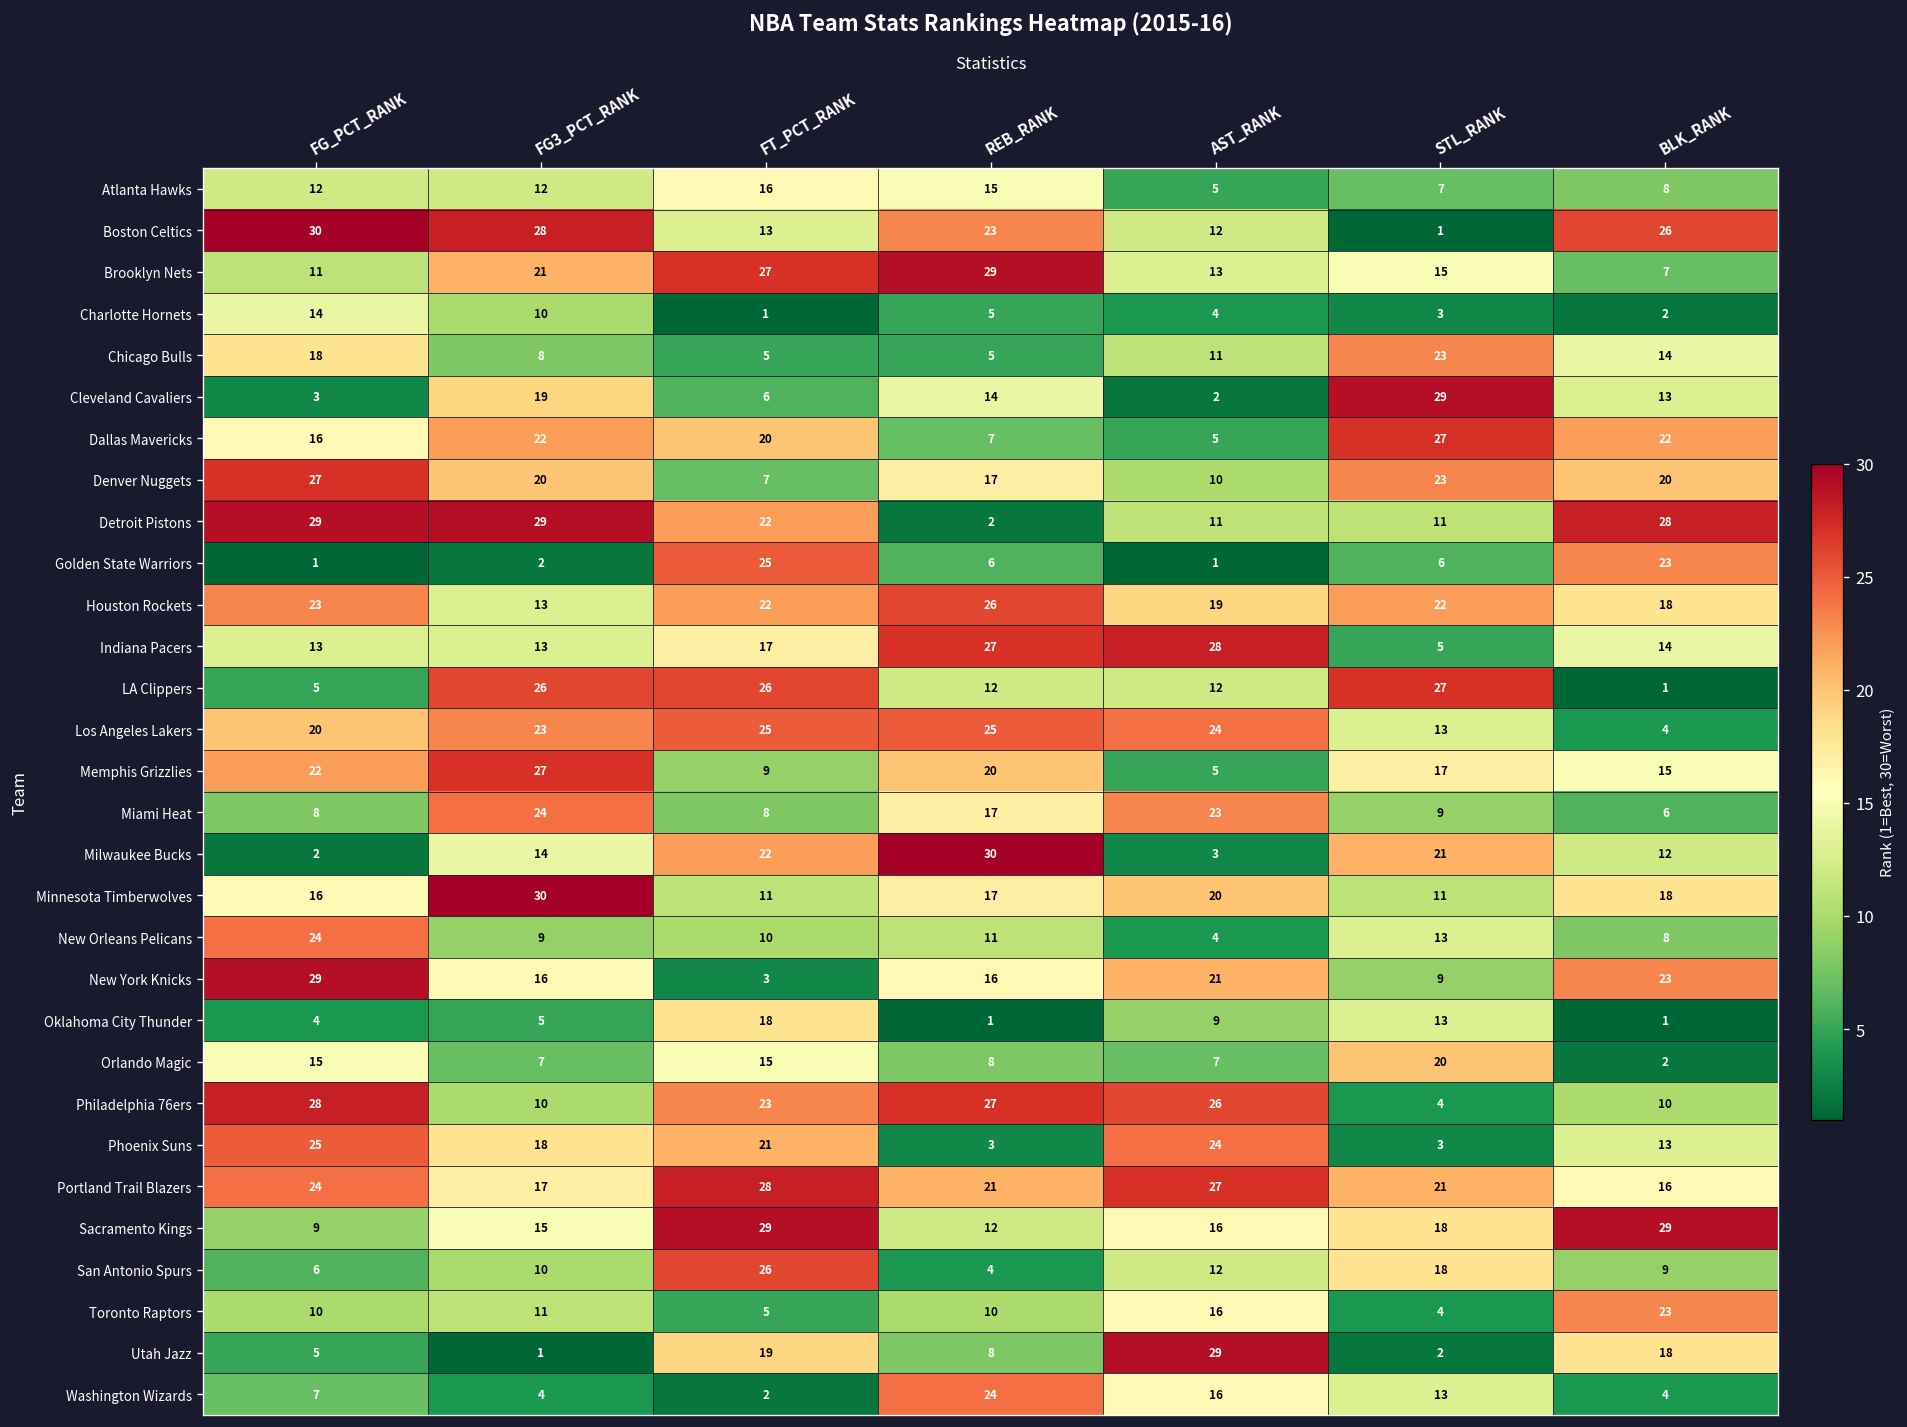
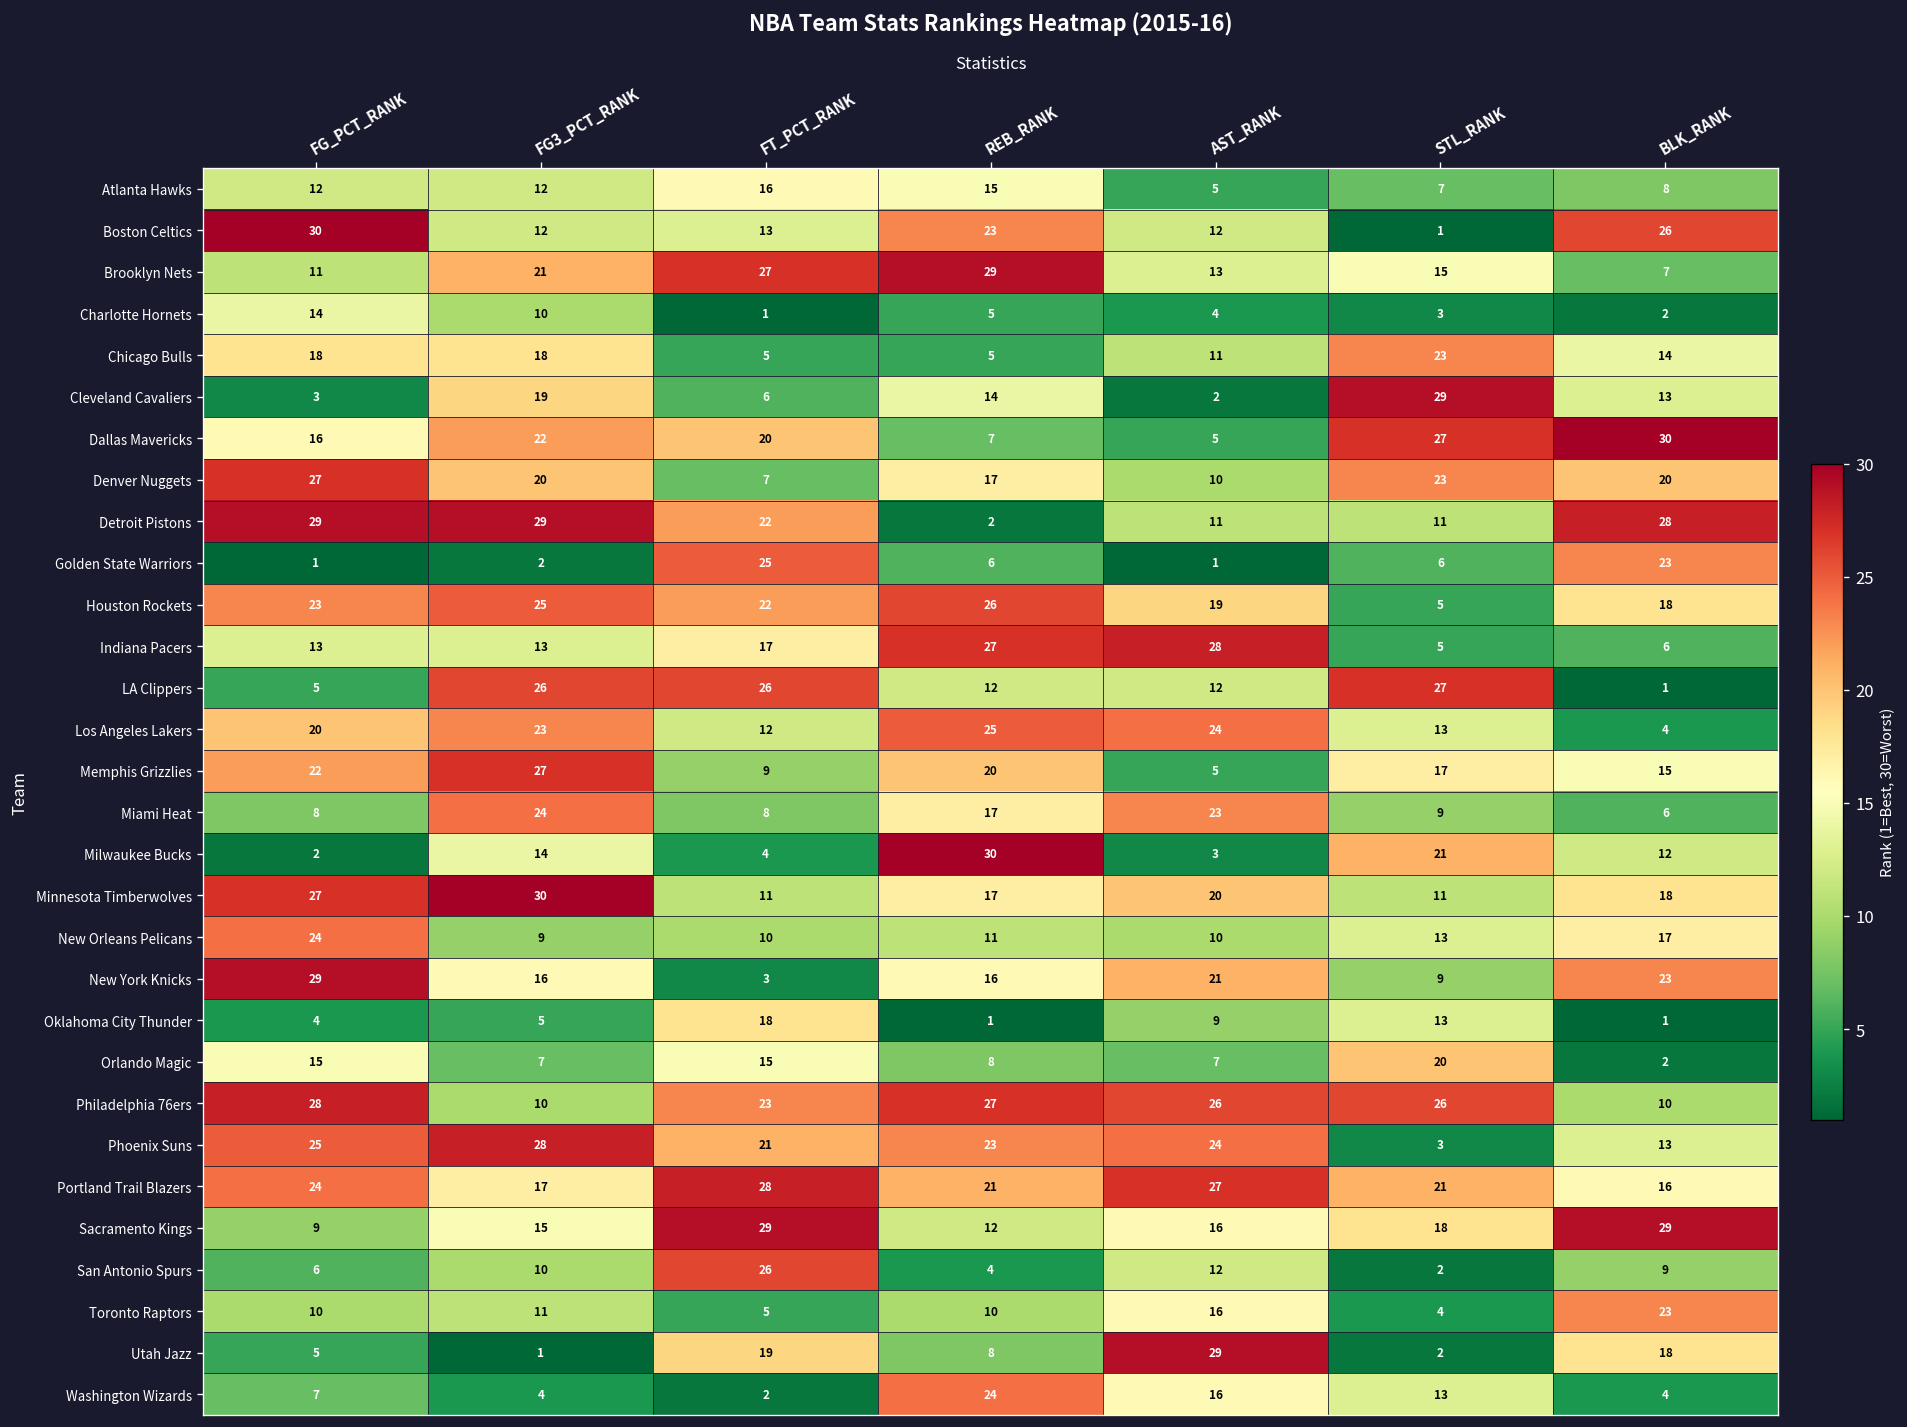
  {
    "Boston Celtics": {
      "FG_PCT_RANK": 30,
-     "FG3_PCT_RANK": 28,
+     "FG3_PCT_RANK": 12,
      "FT_PCT_RANK": 13,
      "REB_RANK": 23,
      "AST_RANK": 12,
      "STL_RANK": 1,
      "BLK_RANK": 26
    },
    "Chicago Bulls": {
      "FG_PCT_RANK": 18,
-     "FG3_PCT_RANK": 8,
+     "FG3_PCT_RANK": 18,
      "FT_PCT_RANK": 5,
      "REB_RANK": 5,
      "AST_RANK": 11,
      "STL_RANK": 23,
      "BLK_RANK": 14
    },
    "Dallas Mavericks": {
      "FG_PCT_RANK": 16,
      "FG3_PCT_RANK": 22,
      "FT_PCT_RANK": 20,
      "REB_RANK": 7,
      "AST_RANK": 5,
      "STL_RANK": 27,
-     "BLK_RANK": 22
+     "BLK_RANK": 30
    },
    "Houston Rockets": {
      "FG_PCT_RANK": 23,
-     "FG3_PCT_RANK": 13,
+     "FG3_PCT_RANK": 25,
      "FT_PCT_RANK": 22,
      "REB_RANK": 26,
      "AST_RANK": 19,
-     "STL_RANK": 22,
+     "STL_RANK": 5,
      "BLK_RANK": 18
    },
    "Indiana Pacers": {
      "FG_PCT_RANK": 13,
      "FG3_PCT_RANK": 13,
      "FT_PCT_RANK": 17,
      "REB_RANK": 27,
      "AST_RANK": 28,
      "STL_RANK": 5,
-     "BLK_RANK": 14
+     "BLK_RANK": 6
    },
    "Los Angeles Lakers": {
      "FG_PCT_RANK": 20,
      "FG3_PCT_RANK": 23,
-     "FT_PCT_RANK": 25,
+     "FT_PCT_RANK": 12,
      "REB_RANK": 25,
      "AST_RANK": 24,
      "STL_RANK": 13,
      "BLK_RANK": 4
    },
    "Milwaukee Bucks": {
      "FG_PCT_RANK": 2,
      "FG3_PCT_RANK": 14,
-     "FT_PCT_RANK": 22,
+     "FT_PCT_RANK": 4,
      "REB_RANK": 30,
      "AST_RANK": 3,
      "STL_RANK": 21,
      "BLK_RANK": 12
    },
    "Minnesota Timberwolves": {
-     "FG_PCT_RANK": 16,
+     "FG_PCT_RANK": 27,
      "FG3_PCT_RANK": 30,
      "FT_PCT_RANK": 11,
      "REB_RANK": 17,
      "AST_RANK": 20,
      "STL_RANK": 11,
      "BLK_RANK": 18
    },
    "New Orleans Pelicans": {
      "FG_PCT_RANK": 24,
      "FG3_PCT_RANK": 9,
      "FT_PCT_RANK": 10,
      "REB_RANK": 11,
-     "AST_RANK": 4,
+     "AST_RANK": 10,
      "STL_RANK": 13,
-     "BLK_RANK": 8
+     "BLK_RANK": 17
    },
    "Philadelphia 76ers": {
      "FG_PCT_RANK": 28,
      "FG3_PCT_RANK": 10,
      "FT_PCT_RANK": 23,
      "REB_RANK": 27,
      "AST_RANK": 26,
-     "STL_RANK": 4,
+     "STL_RANK": 26,
      "BLK_RANK": 10
    },
    "Phoenix Suns": {
      "FG_PCT_RANK": 25,
-     "FG3_PCT_RANK": 18,
+     "FG3_PCT_RANK": 28,
      "FT_PCT_RANK": 21,
-     "REB_RANK": 3,
+     "REB_RANK": 23,
      "AST_RANK": 24,
      "STL_RANK": 3,
      "BLK_RANK": 13
    },
    "San Antonio Spurs": {
      "FG_PCT_RANK": 6,
      "FG3_PCT_RANK": 10,
      "FT_PCT_RANK": 26,
      "REB_RANK": 4,
      "AST_RANK": 12,
-     "STL_RANK": 18,
+     "STL_RANK": 2,
      "BLK_RANK": 9
    }
  }
